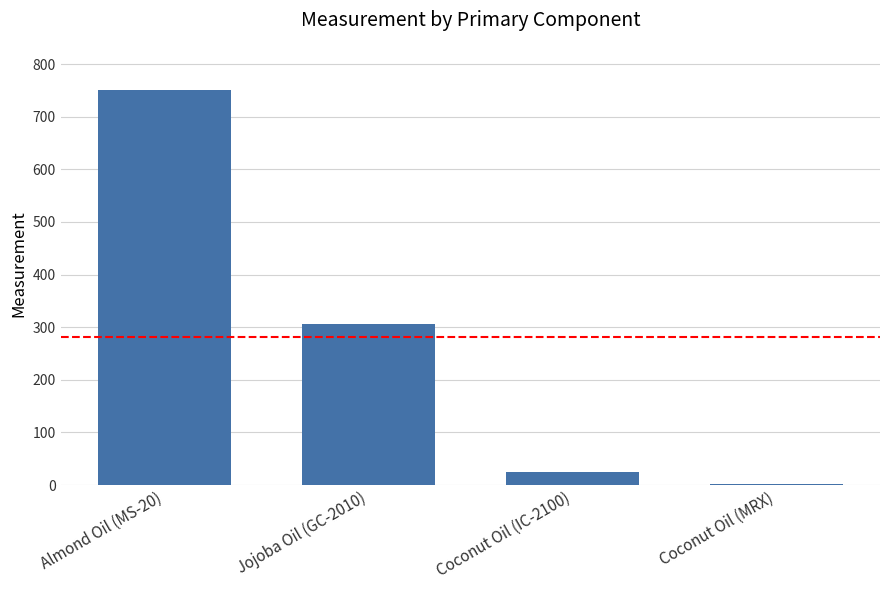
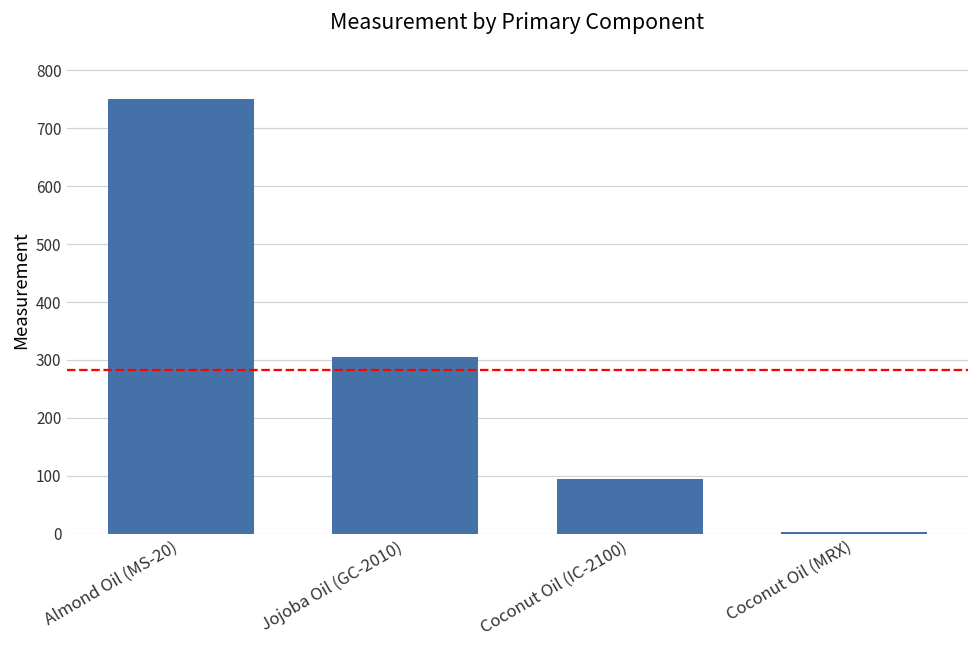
  {
    "Almond Oil (MS-20)": 750,
    "Jojoba Oil (GC-2010)": 310,
-   "Coconut Oil (IC-2100)": 30
+   "Coconut Oil (IC-2100)": 90
  }
